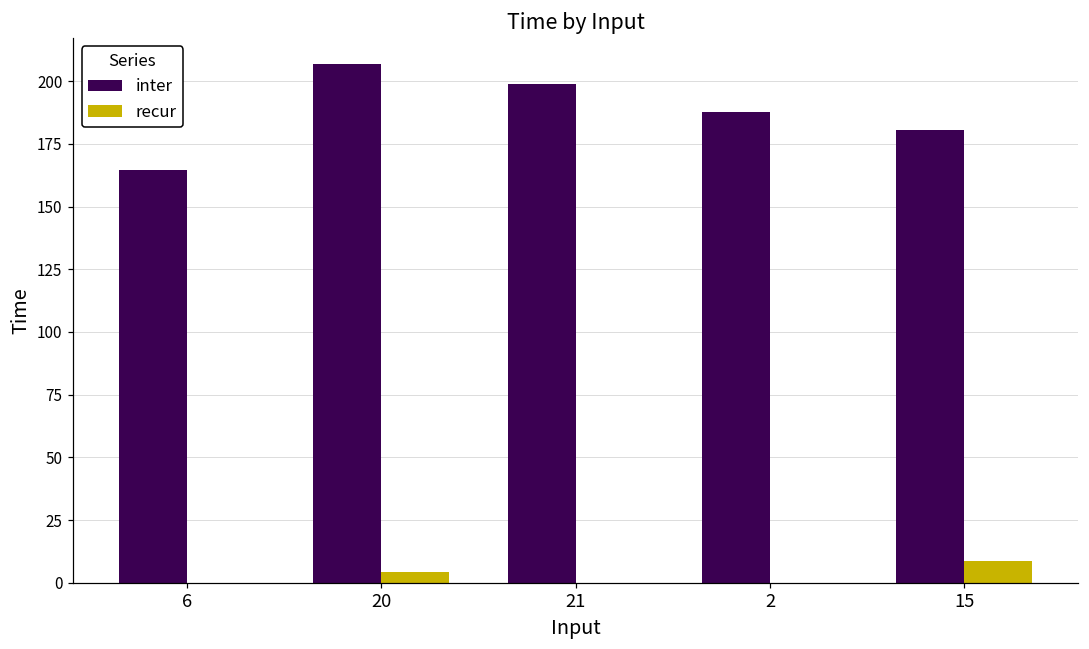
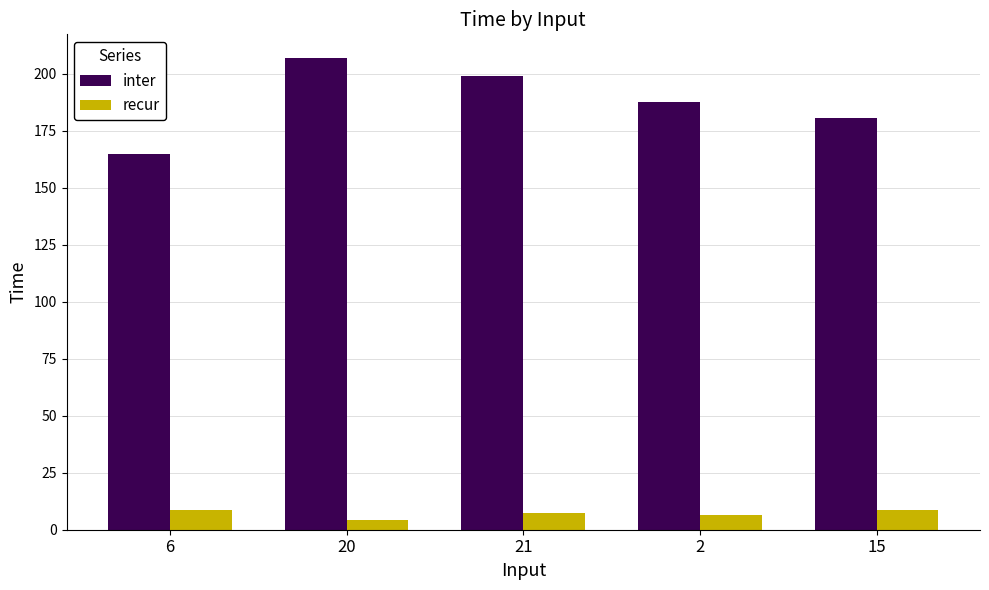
  {
    "inter": {
      "6": 165,
      "20": 207,
      "21": 199,
      "2": 188,
      "15": 181
    },
    "recur": {
-     "6": 0,
+     "6": 9,
      "20": 4,
-     "21": 0,
-     "2": 0,
+     "21": 7,
+     "2": 6,
      "15": 9
    }
  }
